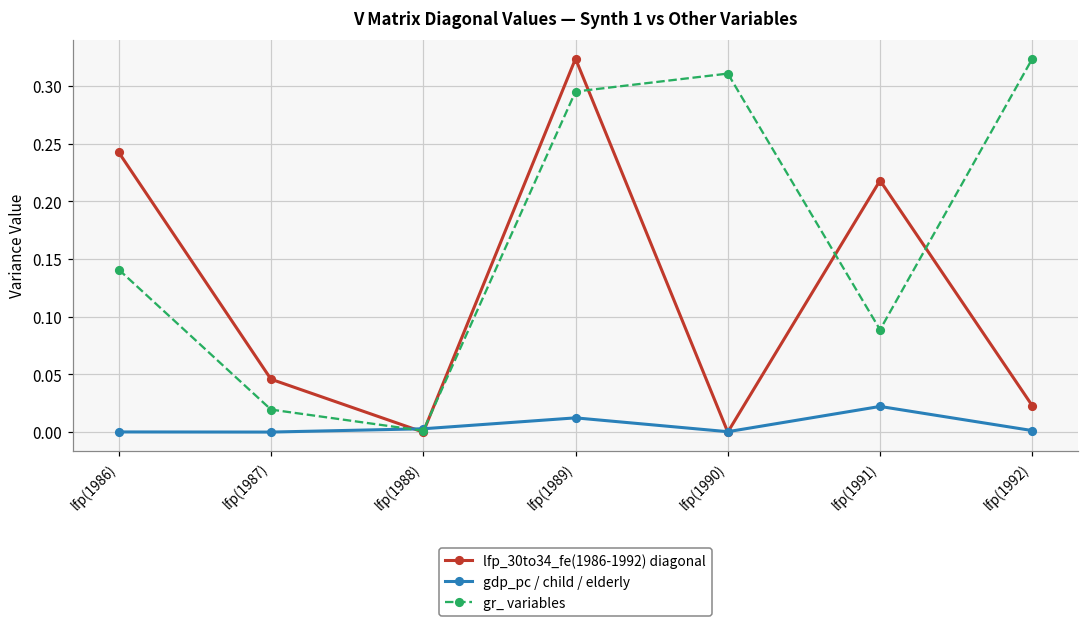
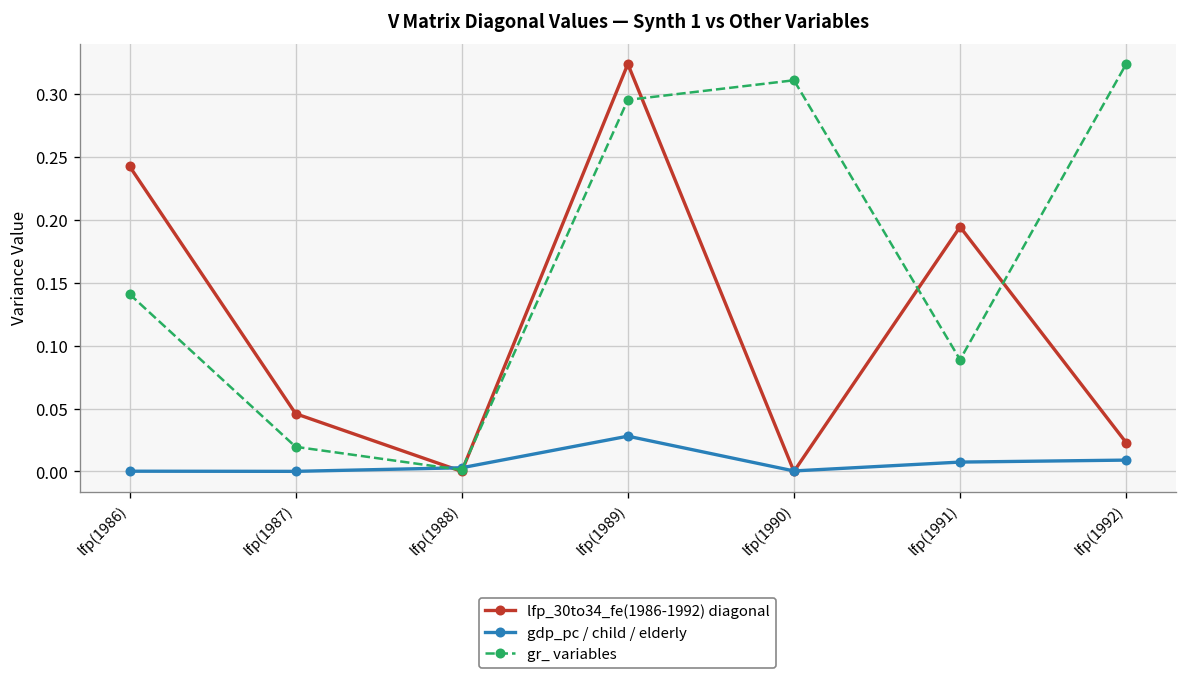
  {
    "lfp_30to34_fe(1986-1992) diagonal": {
      "lfp(1986)": 0.243,
      "lfp(1987)": 0.046,
      "lfp(1989)": 0.324,
-     "lfp(1991)": 0.218,
+     "lfp(1991)": 0.194,
      "lfp(1992)": 0.023
    },
    "gdp_pc / child / elderly": {
      "lfp(1986)": 0.000,
      "lfp(1987)": 0.000,
-     "lfp(1989)": 0.012,
-     "lfp(1991)": 0.022,
-     "lfp(1992)": 0.001
+     "lfp(1989)": 0.028,
+     "lfp(1991)": 0.007,
+     "lfp(1992)": 0.009
    },
    "gr_ variables": {
      "lfp(1986)": 0.141,
      "lfp(1987)": 0.020,
      "lfp(1989)": 0.295,
      "lfp(1990)": 0.311,
      "lfp(1991)": 0.089,
      "lfp(1992)": 0.324
    }
  }
